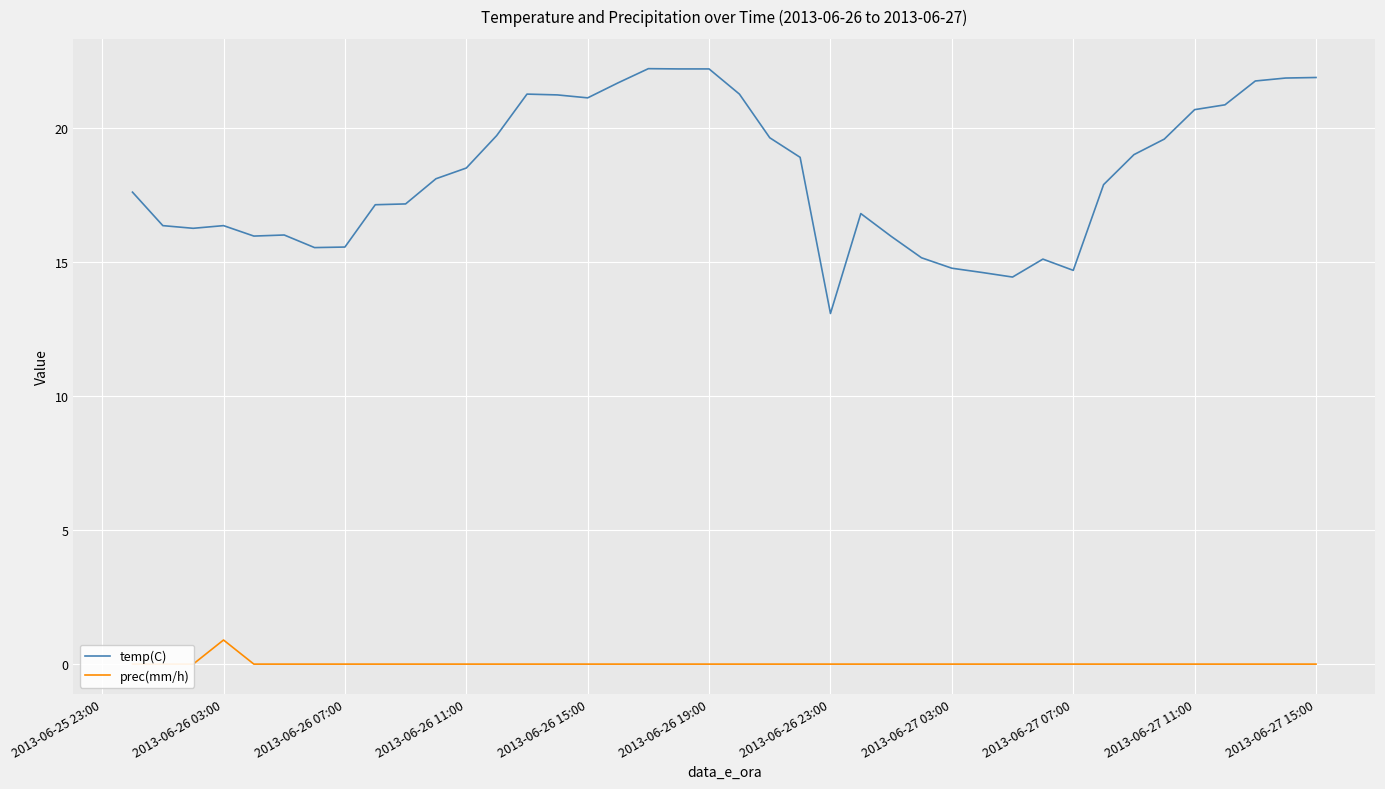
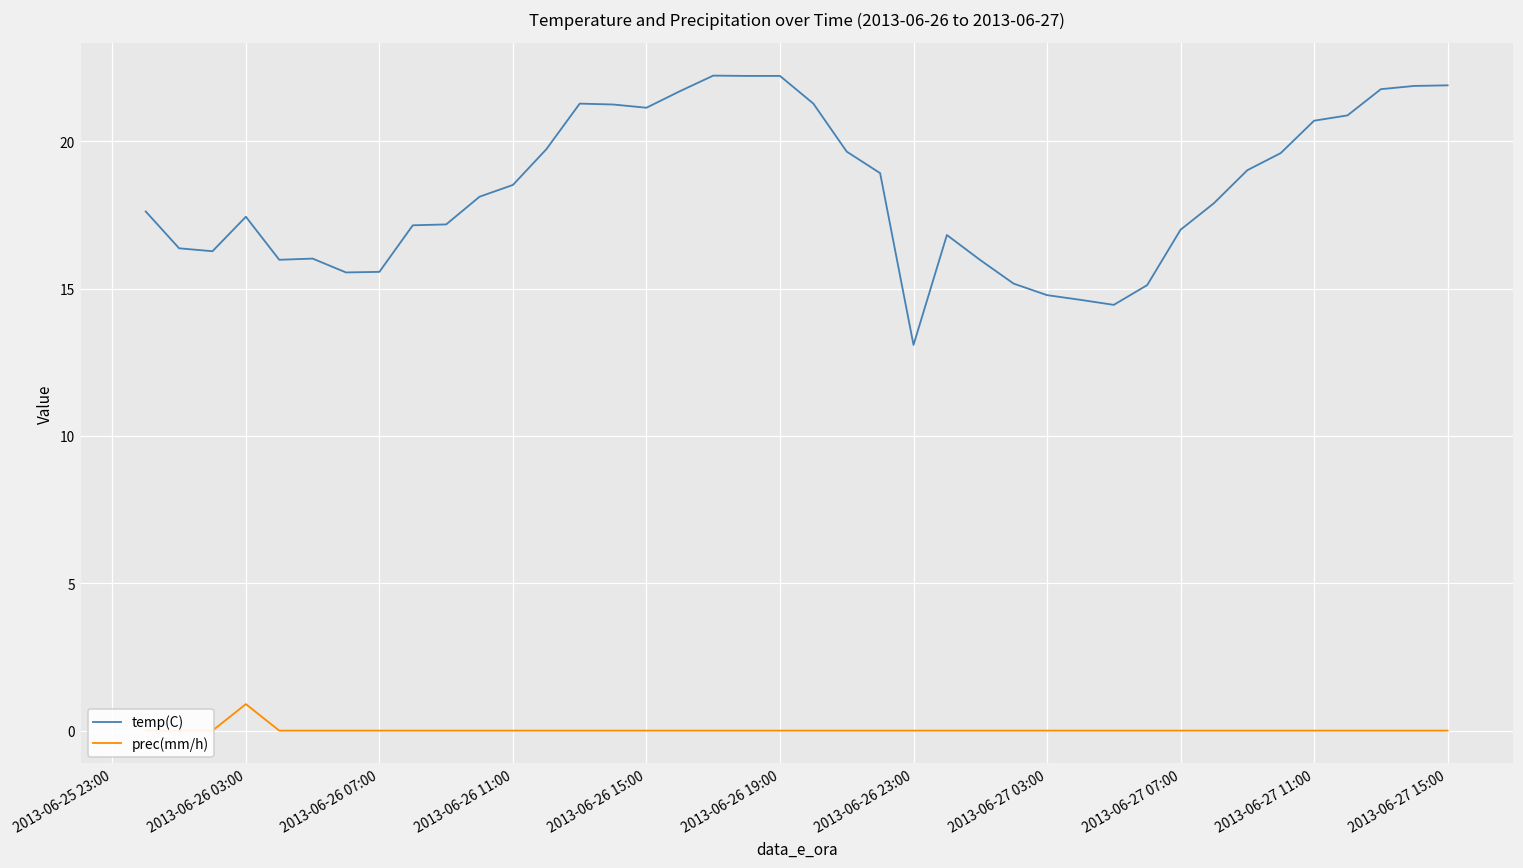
  {
    "temp(C)": {
-     "2013-06-26 03:00": 16.4,
+     "2013-06-26 03:00": 17.4,
      "2013-06-26 07:00": 15.6,
      "2013-06-26 11:00": 18.5,
      "2013-06-26 15:00": 21.1,
      "2013-06-26 19:00": 22.2,
      "2013-06-26 23:00": 13.1,
      "2013-06-27 03:00": 14.8,
-     "2013-06-27 07:00": 14.7,
+     "2013-06-27 07:00": 17.0,
      "2013-06-27 11:00": 20.7,
      "2013-06-27 15:00": 21.9
    },
    "prec(mm/h)": {
      "2013-06-26 03:00": 0.9,
      "2013-06-26 07:00": 0.0,
      "2013-06-26 11:00": 0.0,
      "2013-06-26 15:00": 0.0,
      "2013-06-26 19:00": 0.0,
      "2013-06-26 23:00": 0.0,
      "2013-06-27 03:00": 0.0,
      "2013-06-27 07:00": 0.0,
      "2013-06-27 11:00": 0.0,
      "2013-06-27 15:00": 0.0
    }
  }
